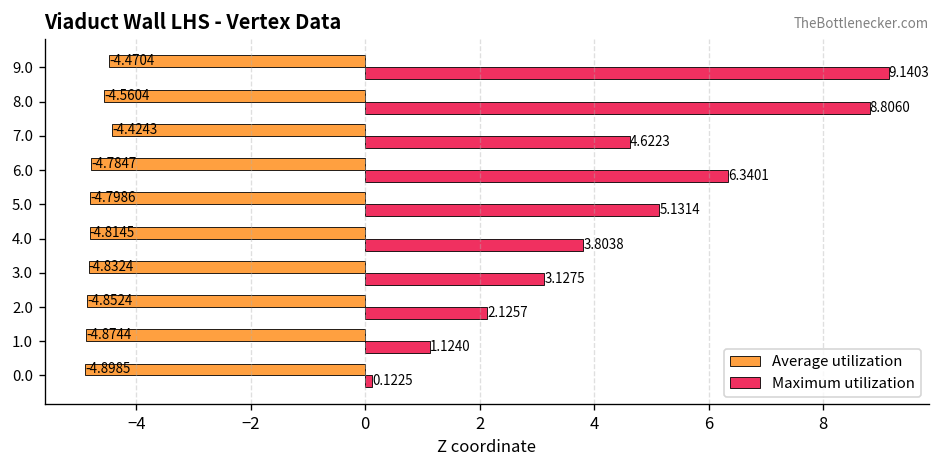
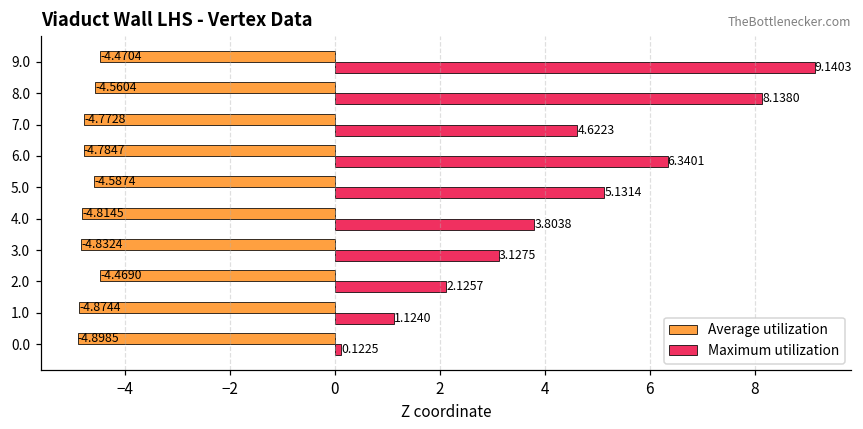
  {
    "Average utilization": {
      "9.0": -4.4704,
      "8.0": -4.5604,
-     "7.0": -4.4243,
+     "7.0": -4.7728,
      "6.0": -4.7847,
-     "5.0": -4.7986,
+     "5.0": -4.5874,
      "4.0": -4.8145,
      "3.0": -4.8324,
-     "2.0": -4.8524,
+     "2.0": -4.4690,
      "1.0": -4.8744,
      "0.0": -4.8985
    },
    "Maximum utilization": {
      "9.0": 9.1403,
-     "8.0": 8.8060,
+     "8.0": 8.1380,
      "7.0": 4.6223,
      "6.0": 6.3401,
      "5.0": 5.1314,
      "4.0": 3.8038,
      "3.0": 3.1275,
      "2.0": 2.1257,
      "1.0": 1.1240,
      "0.0": 0.1225
    }
  }
